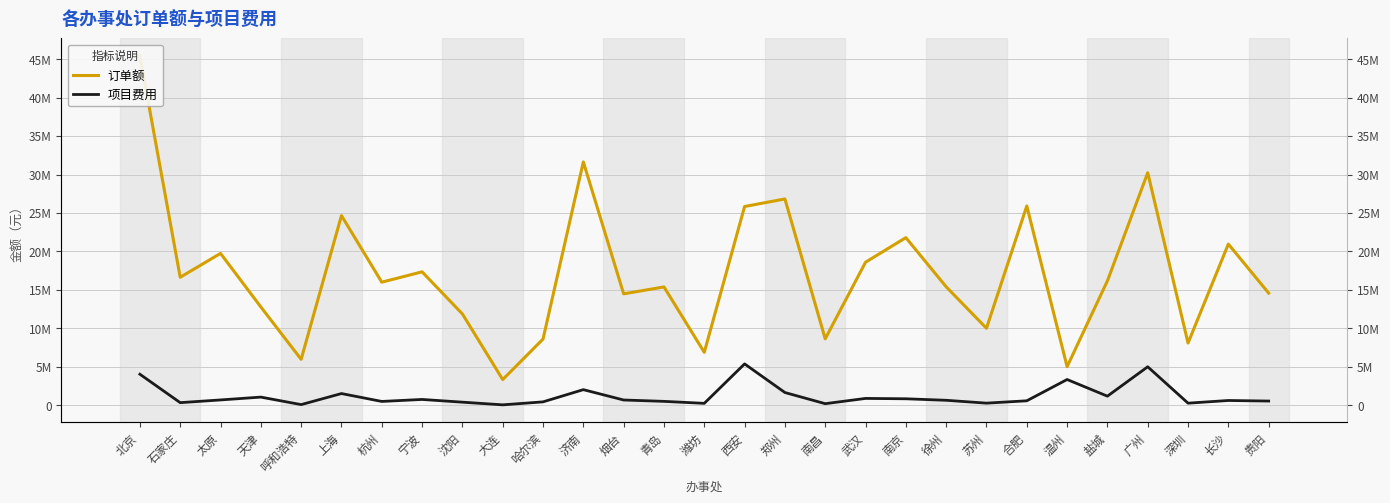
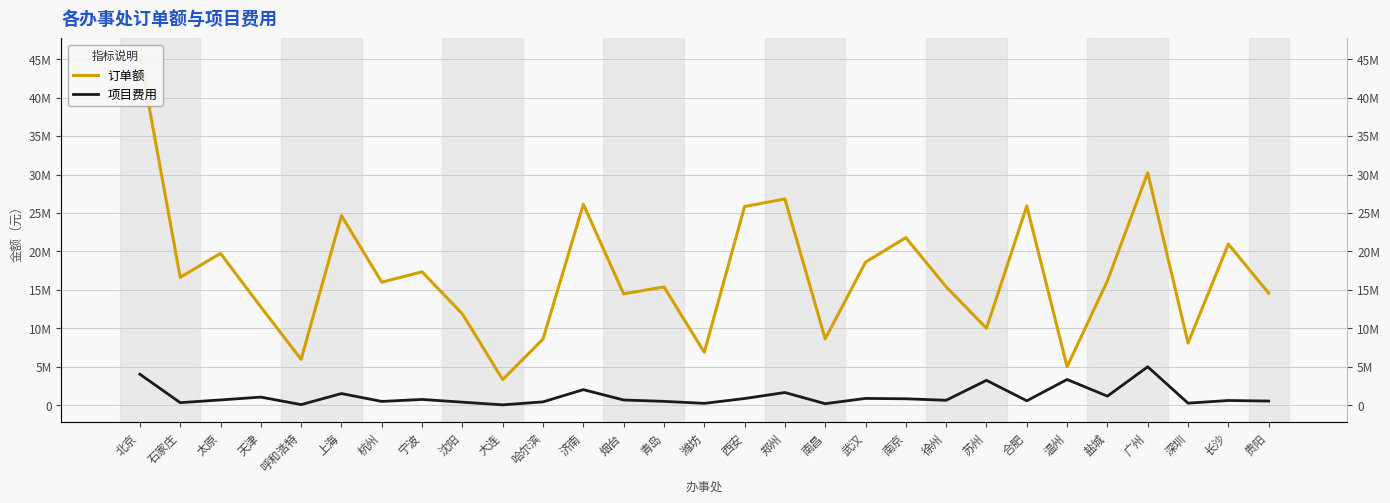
  {
    "订单额": {
      "石家庄": 17000000,
      "太原": 20000000,
      "天津": 13000000,
      "呼和浩特": 6000000,
      "上海": 25000000,
      "杭州": 16000000,
      "宁波": 17000000,
      "沈阳": 12000000,
      "大连": 3000000,
      "哈尔滨": 9000000,
-     "济南": 32000000,
+     "济南": 26000000,
      "烟台": 14000000,
      "青岛": 15000000,
      "潍坊": 7000000,
      "西安": 26000000,
      "郑州": 27000000,
      "南昌": 9000000,
      "武汉": 19000000,
      "南京": 22000000,
      "徐州": 15000000,
      "苏州": 10000000,
      "合肥": 26000000,
      "温州": 5000000,
      "盐城": 16000000,
      "广州": 30000000,
      "深圳": 8000000,
      "长沙": 21000000,
      "贵阳": 15000000
    },
    "项目费用": {
      "北京": 4000000,
      "石家庄": 0,
      "太原": 1000000,
      "天津": 1000000,
      "呼和浩特": 0,
      "上海": 2000000,
      "杭州": 0,
      "宁波": 1000000,
      "沈阳": 0,
      "大连": 0,
      "哈尔滨": 0,
      "济南": 2000000,
      "烟台": 1000000,
      "青岛": 1000000,
      "潍坊": 0,
-     "西安": 5000000,
+     "西安": 1000000,
      "郑州": 2000000,
      "南昌": 0,
      "武汉": 1000000,
      "南京": 1000000,
      "徐州": 1000000,
-     "苏州": 0,
+     "苏州": 3000000,
      "合肥": 1000000,
      "温州": 3000000,
      "盐城": 1000000,
      "广州": 5000000,
      "深圳": 0,
      "长沙": 1000000,
      "贵阳": 1000000
    }
  }
